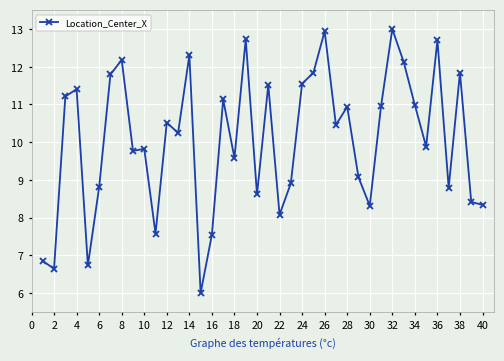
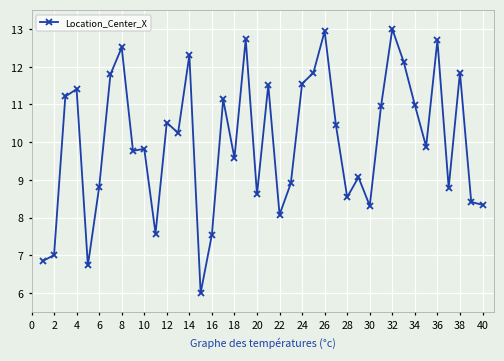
  {
-   "2": 6.6,
+   "2": 7.0,
    "4": 11.4,
    "6": 8.8,
-   "8": 12.2,
+   "8": 12.5,
    "10": 9.8,
    "12": 10.5,
    "14": 12.3,
    "16": 7.5,
    "18": 9.6,
    "20": 8.6,
    "22": 8.1,
    "24": 11.6,
    "26": 12.9,
-   "28": 10.9,
+   "28": 8.5,
    "30": 8.3,
    "32": 13.0,
    "34": 11.0,
    "36": 12.7,
    "38": 11.8,
    "40": 8.3
  }
